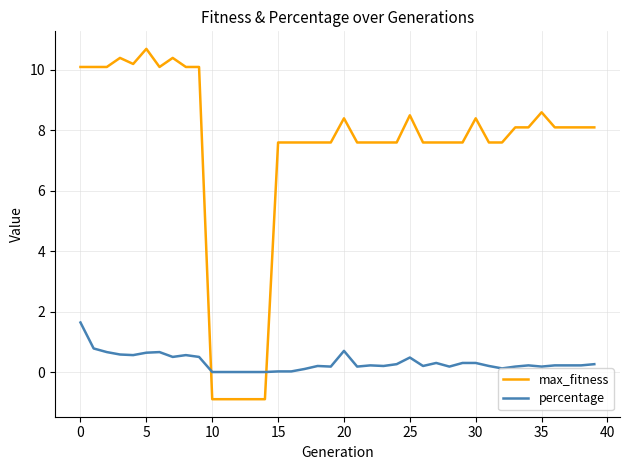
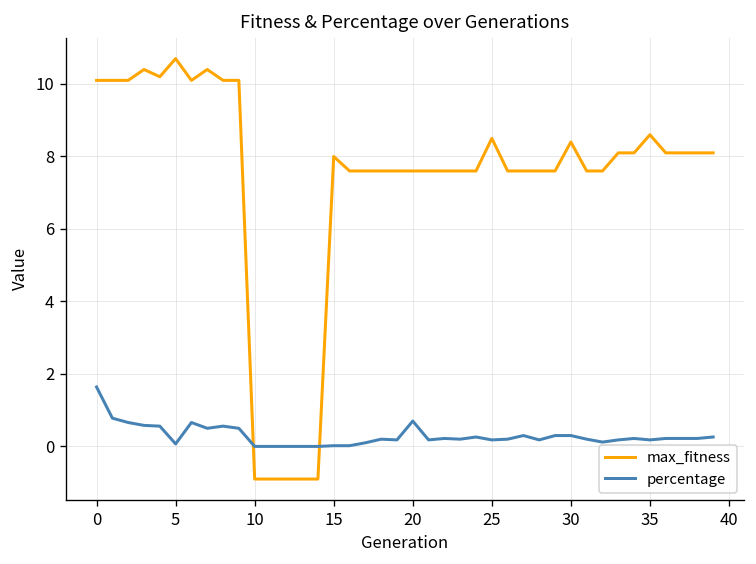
  {
    "max_fitness": {
      "0": 10.1,
      "5": 10.7,
      "10": -0.9,
-     "15": 7.6,
-     "20": 8.4,
+     "15": 8.0,
+     "20": 7.6,
      "25": 8.5,
      "30": 8.4,
      "35": 8.6
    },
    "percentage": {
      "0": 1.6,
-     "5": 0.6,
+     "5": 0.1,
      "10": 0.0,
      "15": 0.0,
      "20": 0.7,
-     "25": 0.5,
+     "25": 0.2,
      "30": 0.3,
      "35": 0.2
    }
  }
